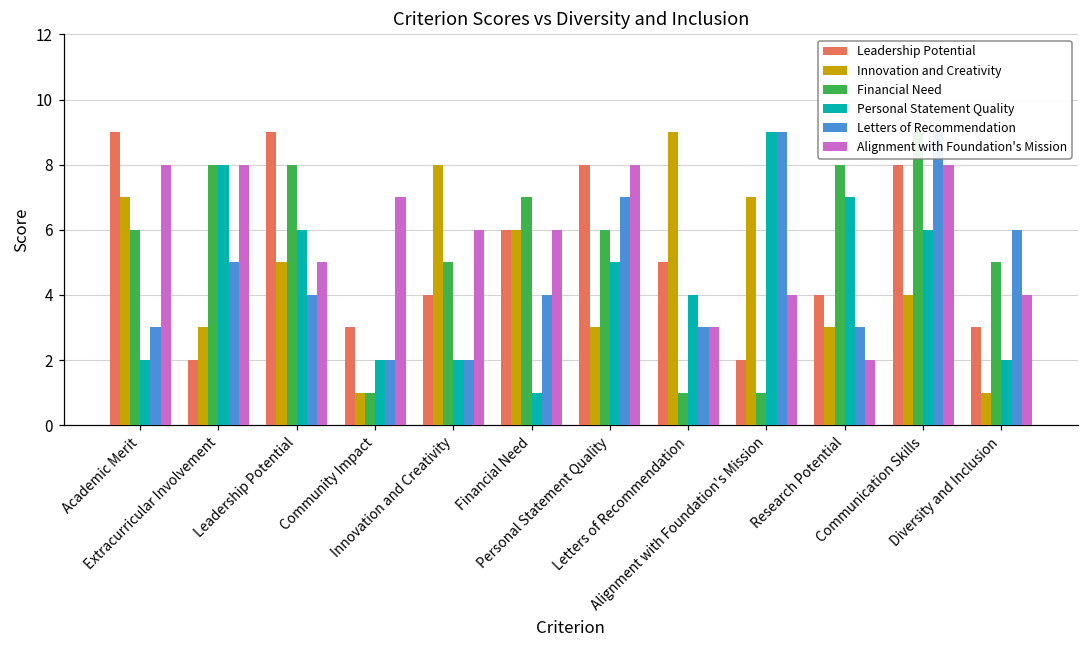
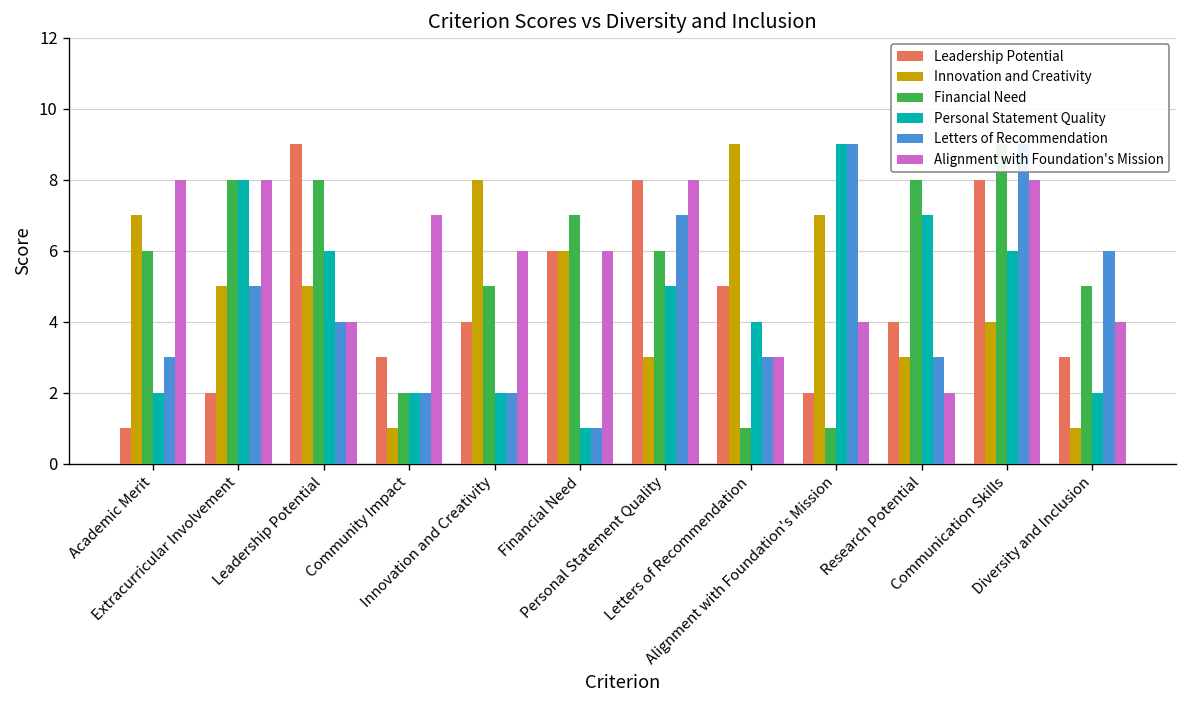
  {
    "Leadership Potential": {
-     "Academic Merit": 9,
+     "Academic Merit": 1,
      "Extracurricular Involvement": 2,
      "Leadership Potential": 9,
      "Community Impact": 3,
      "Innovation and Creativity": 4,
      "Financial Need": 6,
      "Personal Statement Quality": 8,
      "Letters of Recommendation": 5,
      "Alignment with Foundation's Mission": 2,
      "Research Potential": 4,
      "Communication Skills": 8,
      "Diversity and Inclusion": 3
    },
    "Innovation and Creativity": {
      "Academic Merit": 7,
-     "Extracurricular Involvement": 3,
+     "Extracurricular Involvement": 5,
      "Leadership Potential": 5,
      "Community Impact": 1,
      "Innovation and Creativity": 8,
      "Financial Need": 6,
      "Personal Statement Quality": 3,
      "Letters of Recommendation": 9,
      "Alignment with Foundation's Mission": 7,
      "Research Potential": 3,
      "Communication Skills": 4,
      "Diversity and Inclusion": 1
    },
    "Financial Need": {
      "Academic Merit": 6,
      "Extracurricular Involvement": 8,
      "Leadership Potential": 8,
-     "Community Impact": 1,
+     "Community Impact": 2,
      "Innovation and Creativity": 5,
      "Financial Need": 7,
      "Personal Statement Quality": 6,
      "Letters of Recommendation": 1,
      "Alignment with Foundation's Mission": 1,
      "Research Potential": 8,
      "Diversity and Inclusion": 5
    },
    "Personal Statement Quality": {
      "Academic Merit": 2,
      "Extracurricular Involvement": 8,
      "Leadership Potential": 6,
      "Community Impact": 2,
      "Innovation and Creativity": 2,
      "Financial Need": 1,
      "Personal Statement Quality": 5,
      "Letters of Recommendation": 4,
      "Alignment with Foundation's Mission": 9,
      "Research Potential": 7,
      "Communication Skills": 6,
      "Diversity and Inclusion": 2
    },
    "Letters of Recommendation": {
      "Academic Merit": 3,
      "Extracurricular Involvement": 5,
      "Leadership Potential": 4,
      "Community Impact": 2,
      "Innovation and Creativity": 2,
-     "Financial Need": 4,
+     "Financial Need": 1,
      "Personal Statement Quality": 7,
      "Letters of Recommendation": 3,
      "Alignment with Foundation's Mission": 9,
      "Research Potential": 3,
      "Diversity and Inclusion": 6
    },
    "Alignment with Foundation's Mission": {
      "Academic Merit": 8,
      "Extracurricular Involvement": 8,
-     "Leadership Potential": 5,
+     "Leadership Potential": 4,
      "Community Impact": 7,
      "Innovation and Creativity": 6,
      "Financial Need": 6,
      "Personal Statement Quality": 8,
      "Letters of Recommendation": 3,
      "Alignment with Foundation's Mission": 4,
      "Research Potential": 2,
      "Communication Skills": 8,
      "Diversity and Inclusion": 4
    }
  }
